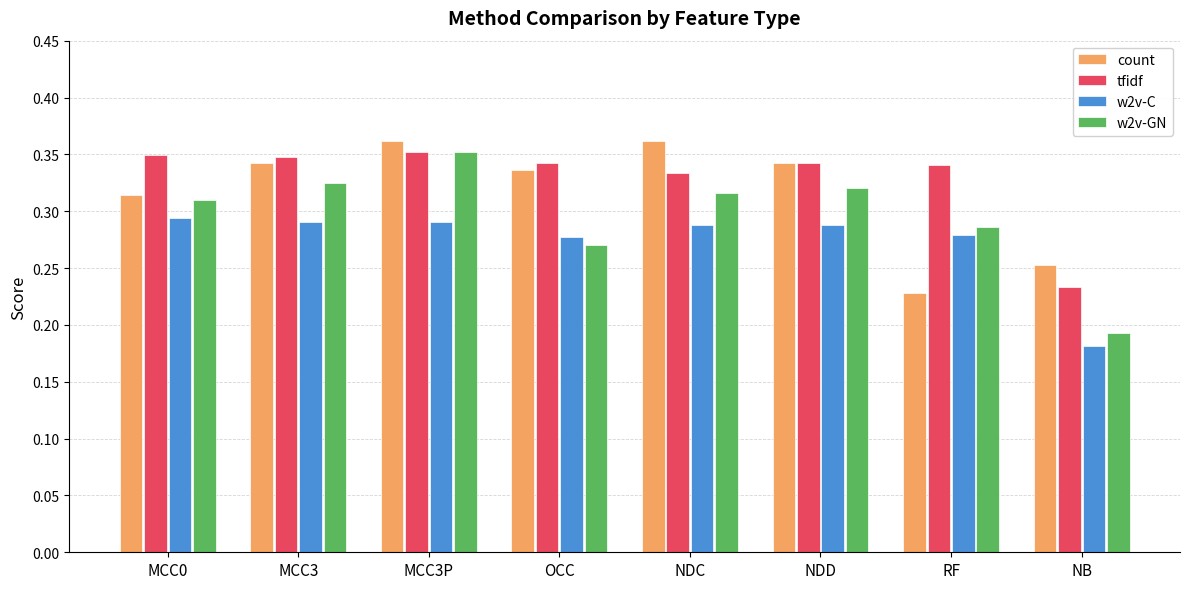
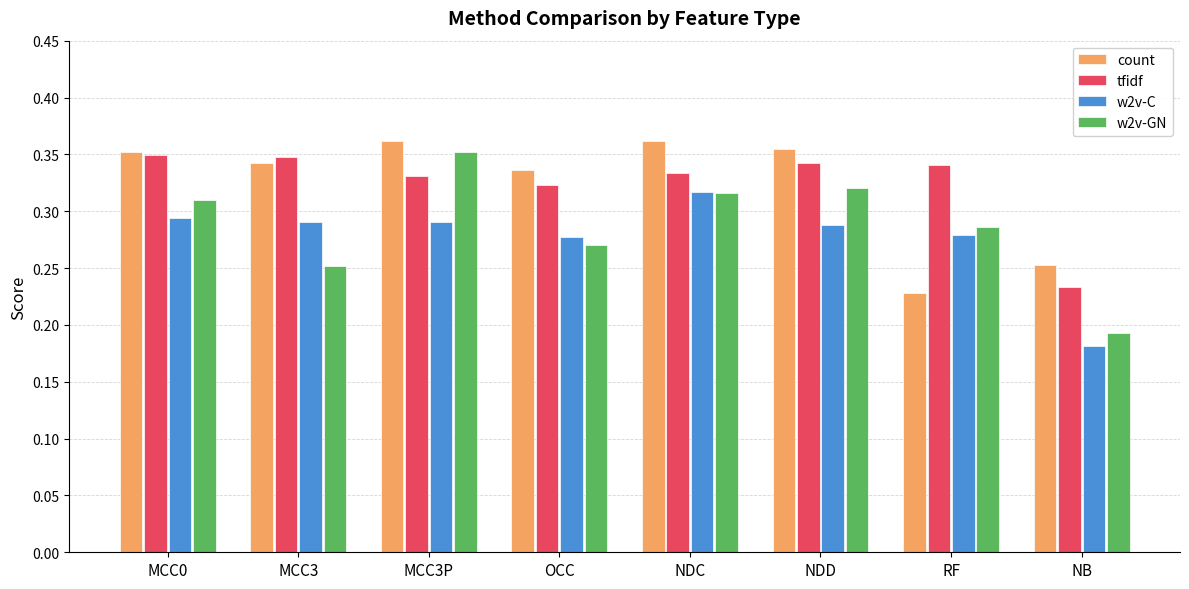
  {
    "count": {
-     "MCC0": 0.314,
+     "MCC0": 0.352,
      "MCC3": 0.342,
      "MCC3P": 0.362,
      "OCC": 0.337,
      "NDC": 0.362,
-     "NDD": 0.342,
+     "NDD": 0.355,
      "RF": 0.228,
      "NB": 0.253
    },
    "tfidf": {
      "MCC0": 0.349,
      "MCC3": 0.348,
-     "MCC3P": 0.353,
-     "OCC": 0.342,
+     "MCC3P": 0.331,
+     "OCC": 0.323,
      "NDC": 0.334,
      "NDD": 0.342,
      "RF": 0.341,
      "NB": 0.233
    },
    "w2v-C": {
      "MCC0": 0.294,
      "MCC3": 0.291,
      "MCC3P": 0.291,
      "OCC": 0.278,
-     "NDC": 0.288,
+     "NDC": 0.317,
      "NDD": 0.288,
      "RF": 0.279,
      "NB": 0.182
    },
    "w2v-GN": {
      "MCC0": 0.310,
-     "MCC3": 0.325,
+     "MCC3": 0.252,
      "MCC3P": 0.352,
      "OCC": 0.270,
      "NDC": 0.316,
      "NDD": 0.321,
      "RF": 0.287,
      "NB": 0.193
    }
  }
